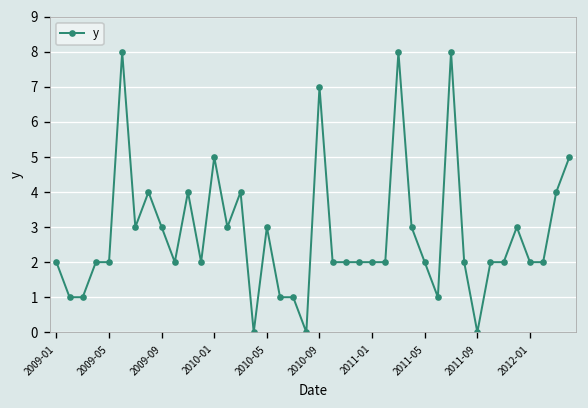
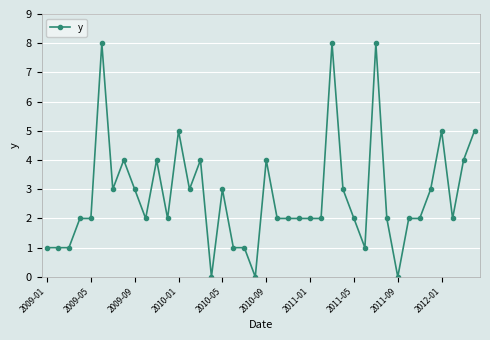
  {
-   "2009-01": 2,
+   "2009-01": 1,
    "2009-05": 2,
    "2009-09": 3,
    "2010-01": 5,
    "2010-05": 3,
-   "2010-09": 7,
+   "2010-09": 4,
    "2011-01": 2,
    "2011-05": 2,
    "2011-09": 0,
-   "2012-01": 2
+   "2012-01": 5
  }
